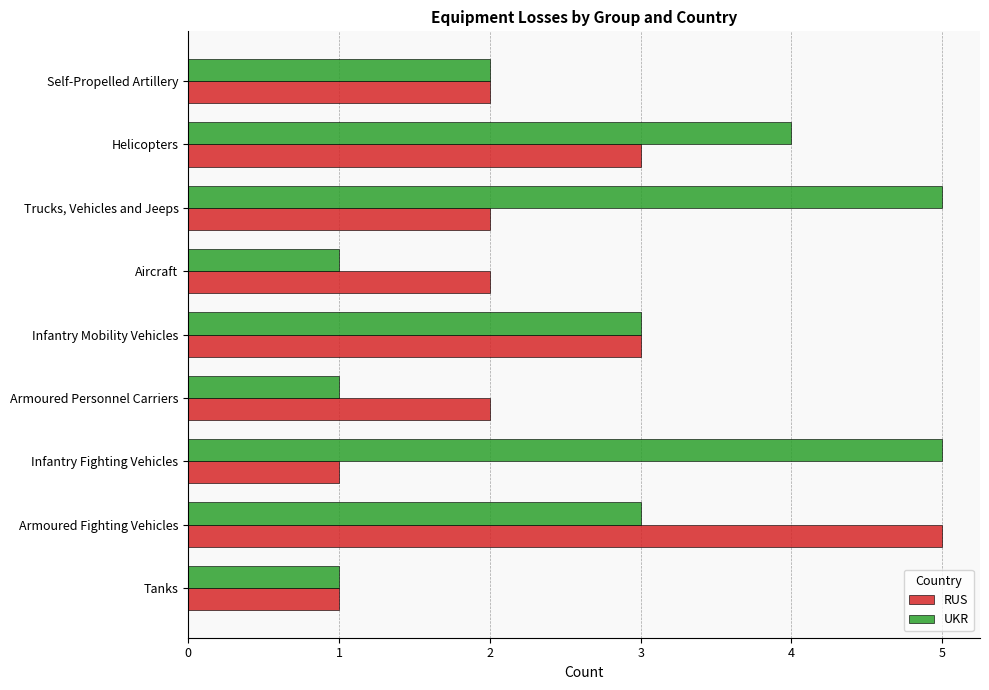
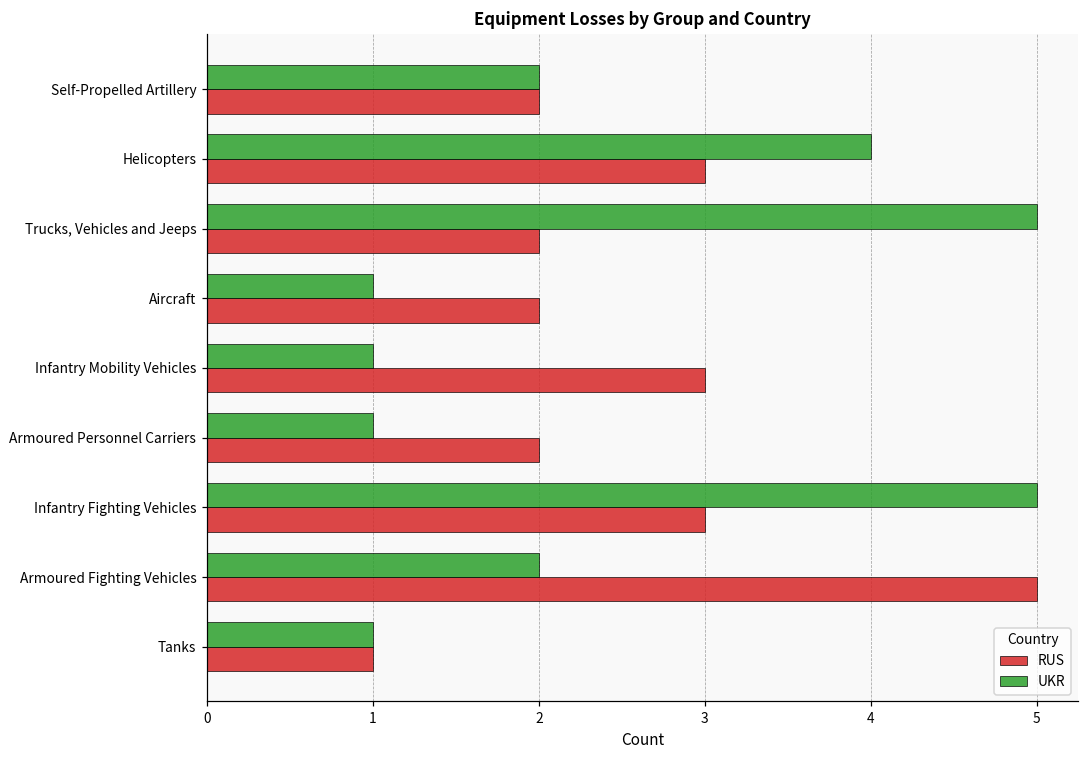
  {
    "RUS": {
      "Self-Propelled Artillery": 2,
      "Helicopters": 3,
      "Trucks, Vehicles and Jeeps": 2,
      "Aircraft": 2,
      "Infantry Mobility Vehicles": 3,
      "Armoured Personnel Carriers": 2,
-     "Infantry Fighting Vehicles": 1,
+     "Infantry Fighting Vehicles": 3,
      "Armoured Fighting Vehicles": 5,
      "Tanks": 1
    },
    "UKR": {
      "Self-Propelled Artillery": 2,
      "Helicopters": 4,
      "Trucks, Vehicles and Jeeps": 5,
      "Aircraft": 1,
-     "Infantry Mobility Vehicles": 3,
+     "Infantry Mobility Vehicles": 1,
      "Armoured Personnel Carriers": 1,
      "Infantry Fighting Vehicles": 5,
-     "Armoured Fighting Vehicles": 3,
+     "Armoured Fighting Vehicles": 2,
      "Tanks": 1
    }
  }
